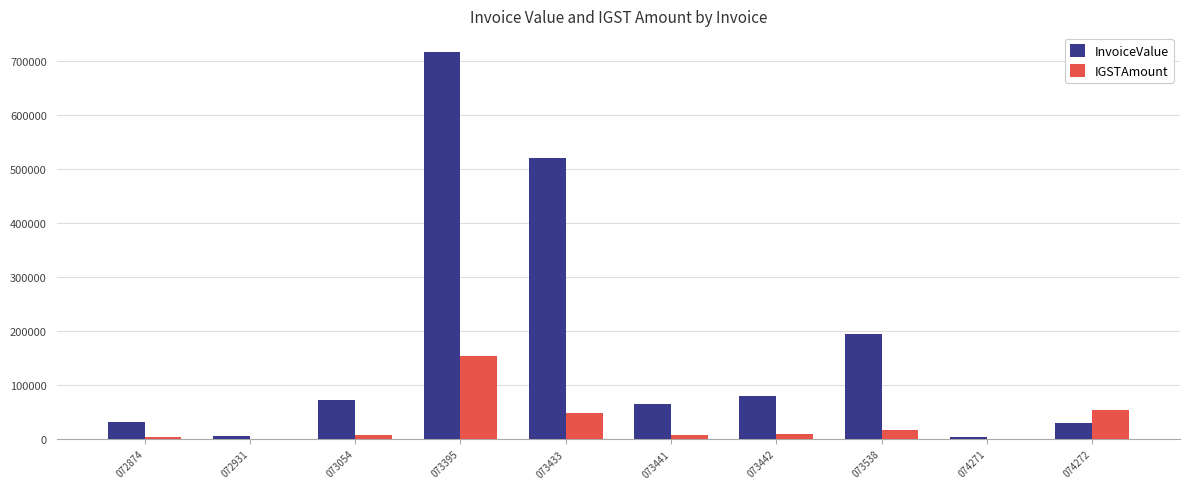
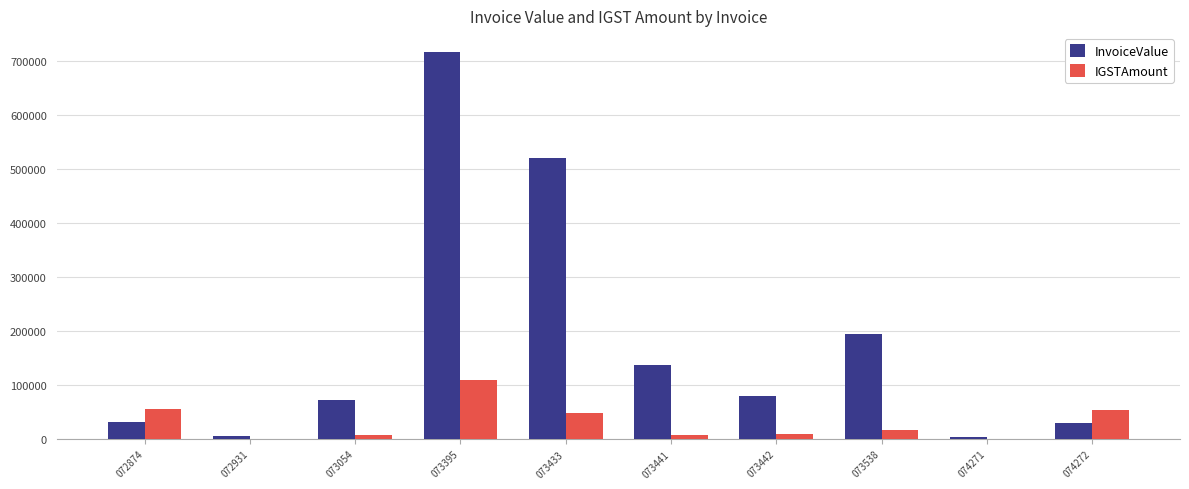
  {
    "InvoiceValue": {
      "072874": 30000,
      "072931": 10000,
      "073054": 70000,
      "073395": 720000,
      "073433": 520000,
-     "073441": 60000,
+     "073441": 140000,
      "073442": 80000,
      "073538": 190000,
      "074272": 30000
    },
    "IGSTAmount": {
-     "072874": 0,
+     "072874": 60000,
      "073054": 10000,
-     "073395": 150000,
+     "073395": 110000,
      "073433": 50000,
      "073441": 10000,
      "073442": 10000,
      "073538": 20000,
      "074272": 50000
    }
  }
